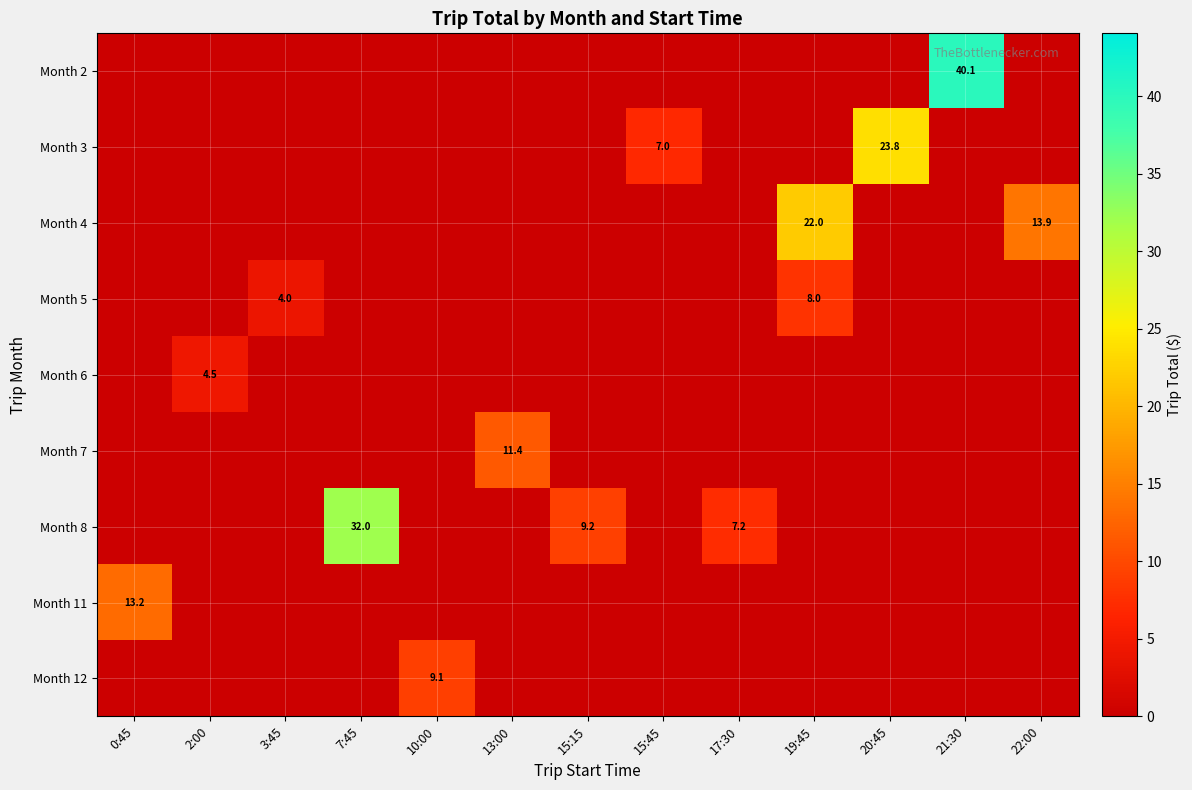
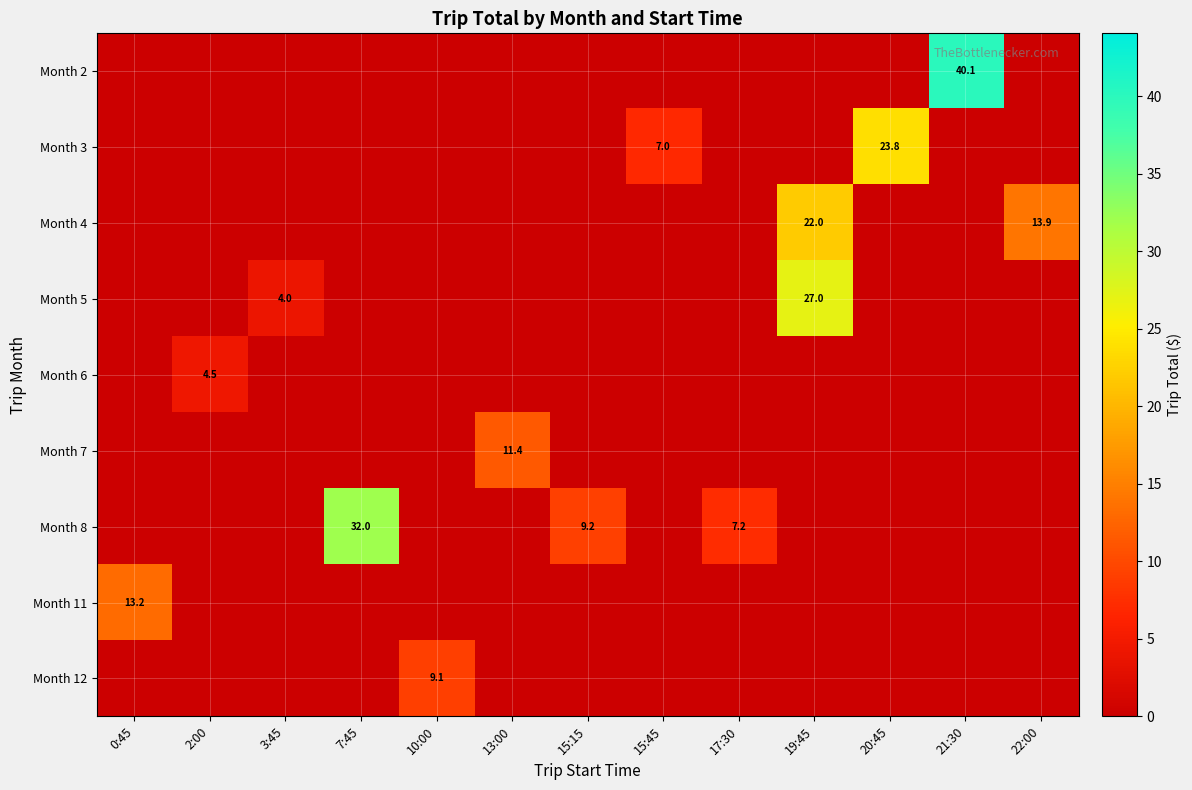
  {
    "Month 3": {
      "15:45": 7.0,
      "20:45": 23.8
    },
    "Month 4": {
      "19:45": 22.0,
      "22:00": 13.9
    },
    "Month 5": {
      "3:45": 4.0,
-     "19:45": 8.0
+     "19:45": 27.0
    },
    "Month 6": {
      "2:00": 4.5
    },
    "Month 7": {
      "13:00": 11.4
    },
    "Month 8": {
      "7:45": 32.0,
      "15:15": 9.2,
      "17:30": 7.2
    },
    "Month 11": {
      "0:45": 13.2
    },
    "Month 12": {
      "10:00": 9.1
    }
  }
